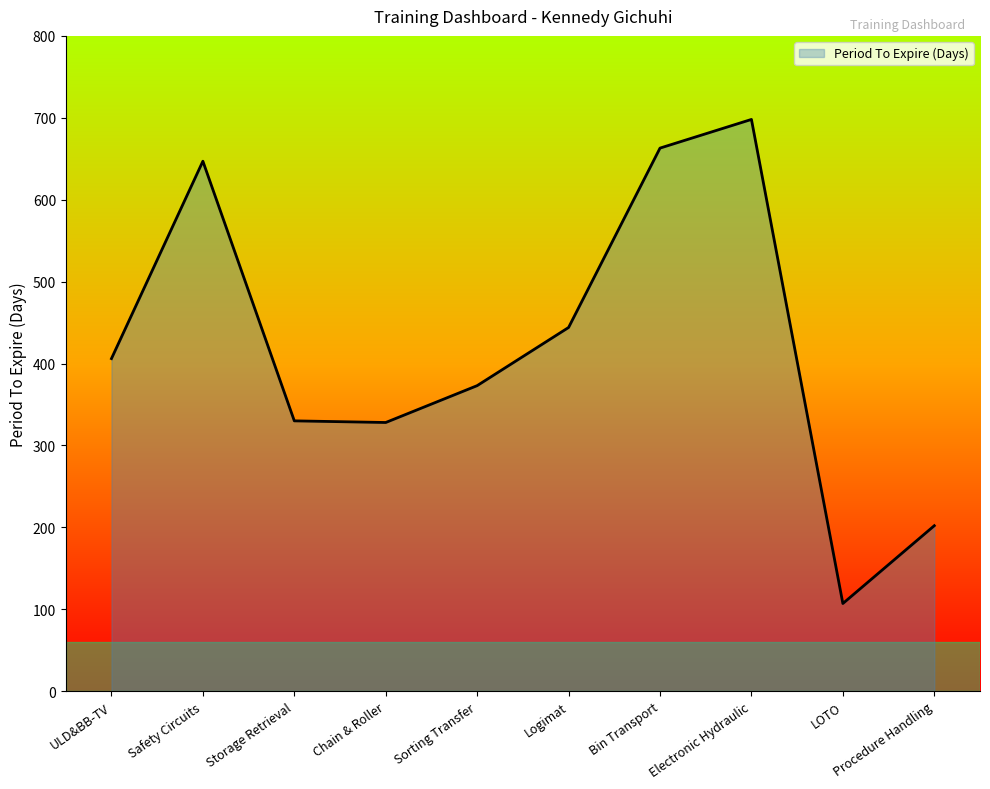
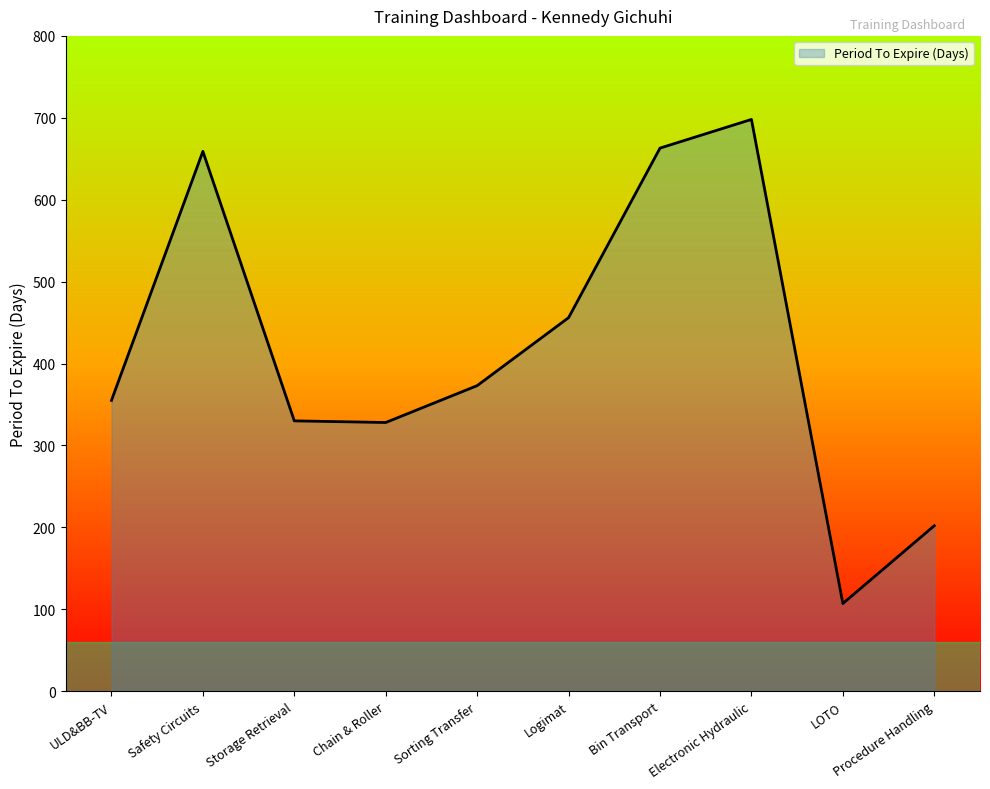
  {
-   "ULD&BB-TV": 410,
-   "Safety Circuits": 650,
+   "ULD&BB-TV": 360,
+   "Safety Circuits": 660,
    "Storage Retrieval": 330,
    "Chain & Roller": 330,
    "Sorting Transfer": 370,
-   "Logimat": 440,
+   "Logimat": 460,
    "Bin Transport": 660,
    "Electronic Hydraulic": 700,
    "LOTO": 110,
    "Procedure Handling": 200
  }
